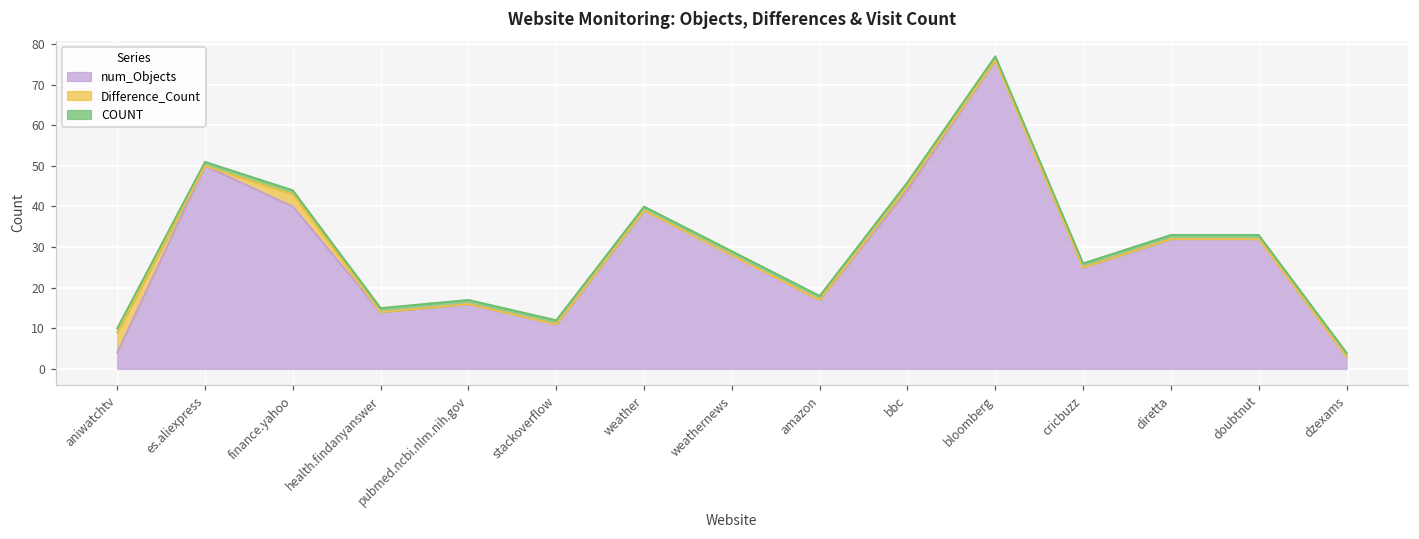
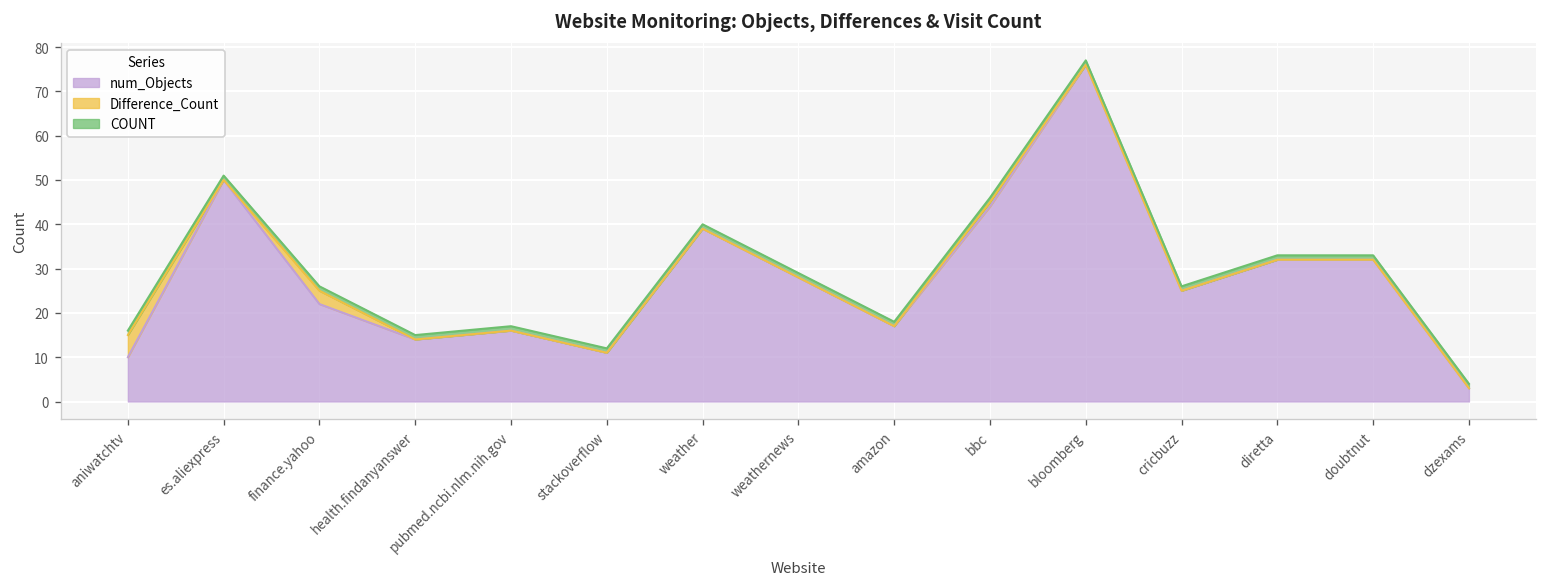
  {
    "num_Objects": {
-     "aniwatchtv": 4,
-     "finance.yahoo": 40,
+     "aniwatchtv": 10,
+     "finance.yahoo": 22,
      "bbc": 44
    },
    "Difference_Count": {
      "aniwatchtv": 5,
      "finance.yahoo": 3,
      "bbc": 1
    },
    "COUNT": {
      "aniwatchtv": 1,
      "es.aliexpress": 1,
      "finance.yahoo": 1,
      "health.findanyanswer": 1,
      "pubmed.ncbi.nlm.nih.gov": 1,
      "stackoverflow": 1,
      "weather": 1,
      "weathernews": 1,
      "amazon": 1,
      "bbc": 1,
      "bloomberg": 1,
      "cricbuzz": 1,
      "diretta": 1,
      "doubtnut": 1,
      "dzexams": 1
    }
  }
